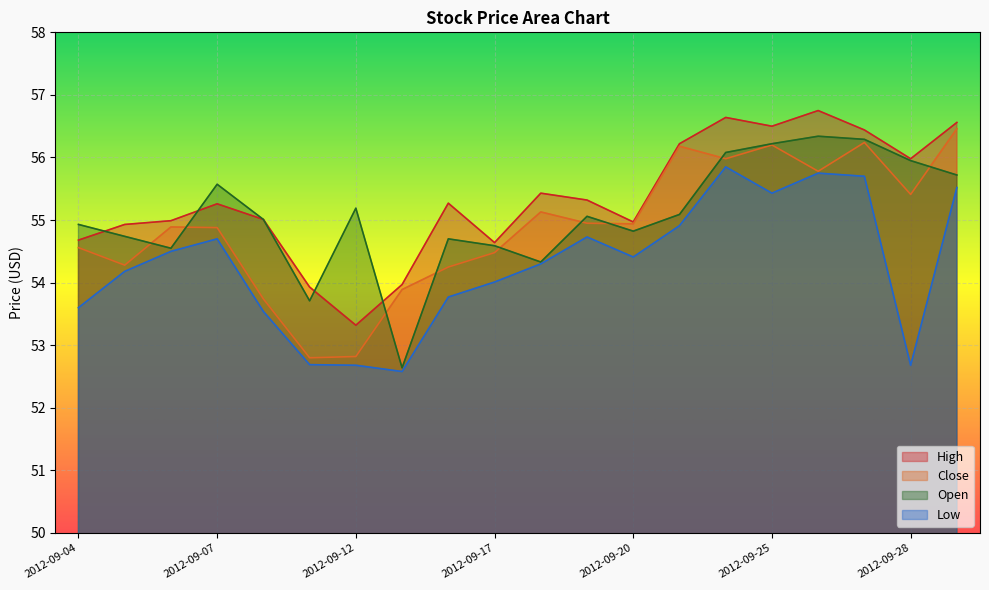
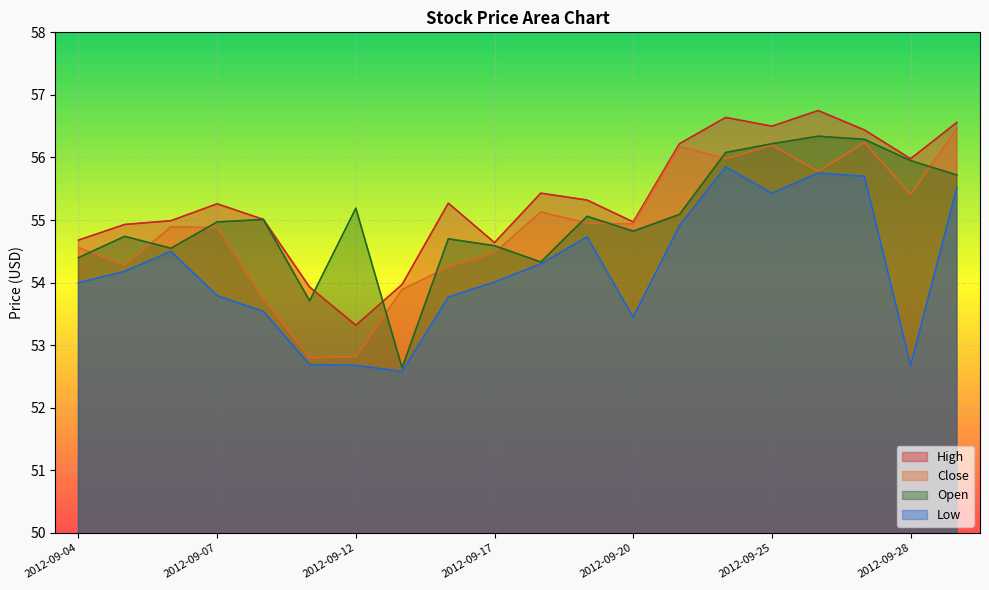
  {
    "Open": {
-     "2012-09-04": 54.9,
-     "2012-09-07": 55.6,
+     "2012-09-04": 54.4,
+     "2012-09-07": 55.0,
      "2012-09-12": 55.2,
      "2012-09-17": 54.6,
      "2012-09-20": 54.8
    },
    "Low": {
-     "2012-09-04": 53.6,
-     "2012-09-07": 54.7,
+     "2012-09-04": 54.0,
+     "2012-09-07": 53.8,
      "2012-09-12": 52.7,
      "2012-09-17": 54.0,
-     "2012-09-20": 54.4,
+     "2012-09-20": 53.5,
      "2012-09-25": 55.4,
      "2012-09-28": 52.7
    }
  }
